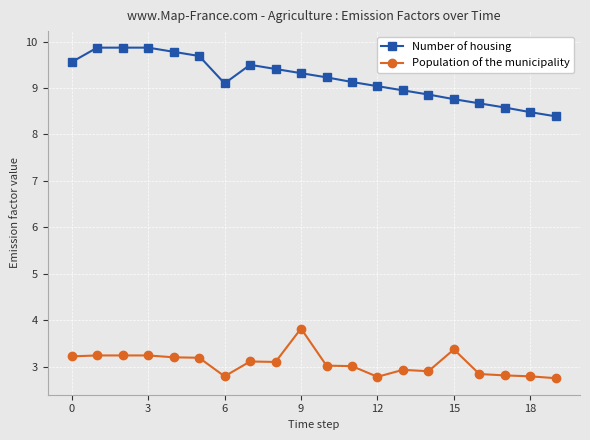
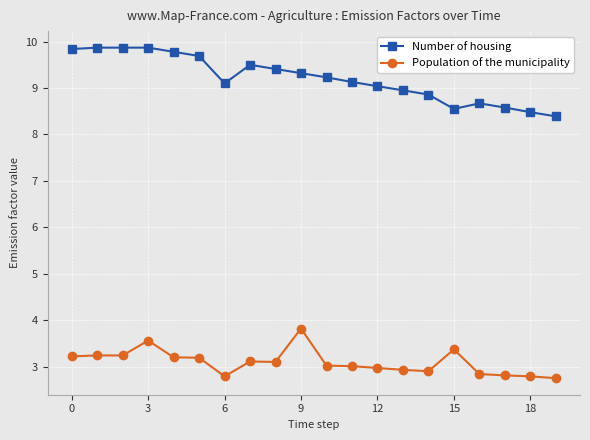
  {
    "Number of housing": {
-     "0": 9.6,
+     "0": 9.8,
      "3": 9.9,
      "6": 9.1,
      "9": 9.3,
      "12": 9.0,
-     "15": 8.8,
+     "15": 8.6,
      "18": 8.5
    },
    "Population of the municipality": {
      "0": 3.2,
-     "3": 3.2,
+     "3": 3.6,
      "6": 2.8,
      "9": 3.8,
-     "12": 2.8,
+     "12": 3.0,
      "15": 3.4,
      "18": 2.8
    }
  }
